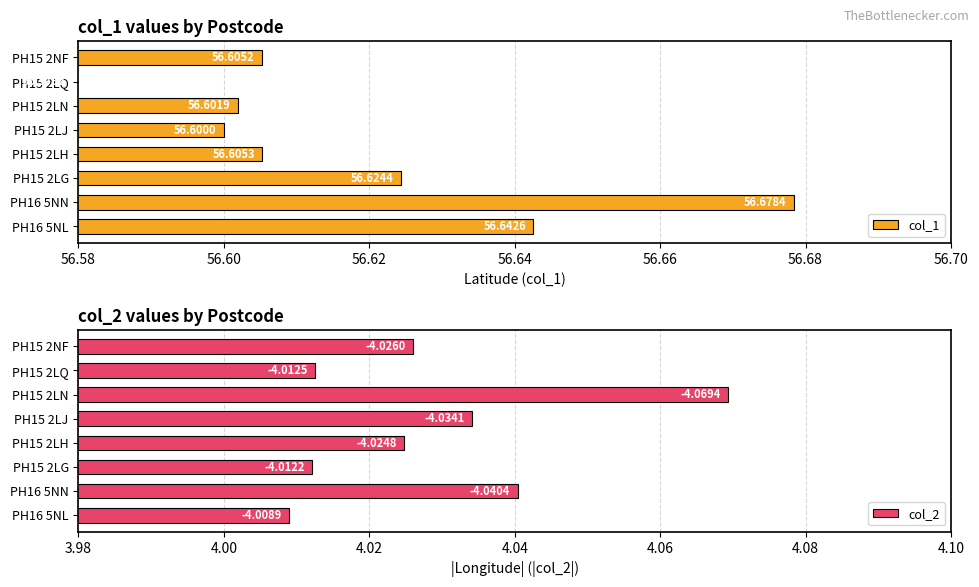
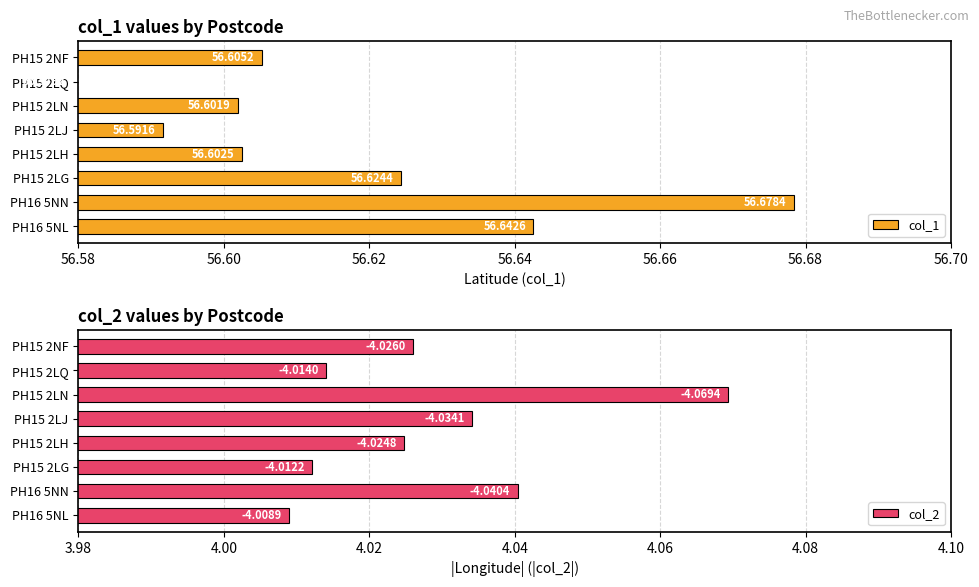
  {
    "col_1 values by Postcode": {
      "PH15 2NF": 56.6052,
      "PH15 2LN": 56.6019,
-     "PH15 2LJ": 56.6000,
-     "PH15 2LH": 56.6053,
+     "PH15 2LJ": 56.5916,
+     "PH15 2LH": 56.6025,
      "PH15 2LG": 56.6244,
      "PH16 5NN": 56.6784,
      "PH16 5NL": 56.6426
    },
    "col_2 values by Postcode": {
-     "PH15 2LQ": -4.0125
+     "PH15 2LQ": -4.0140
    }
  }
